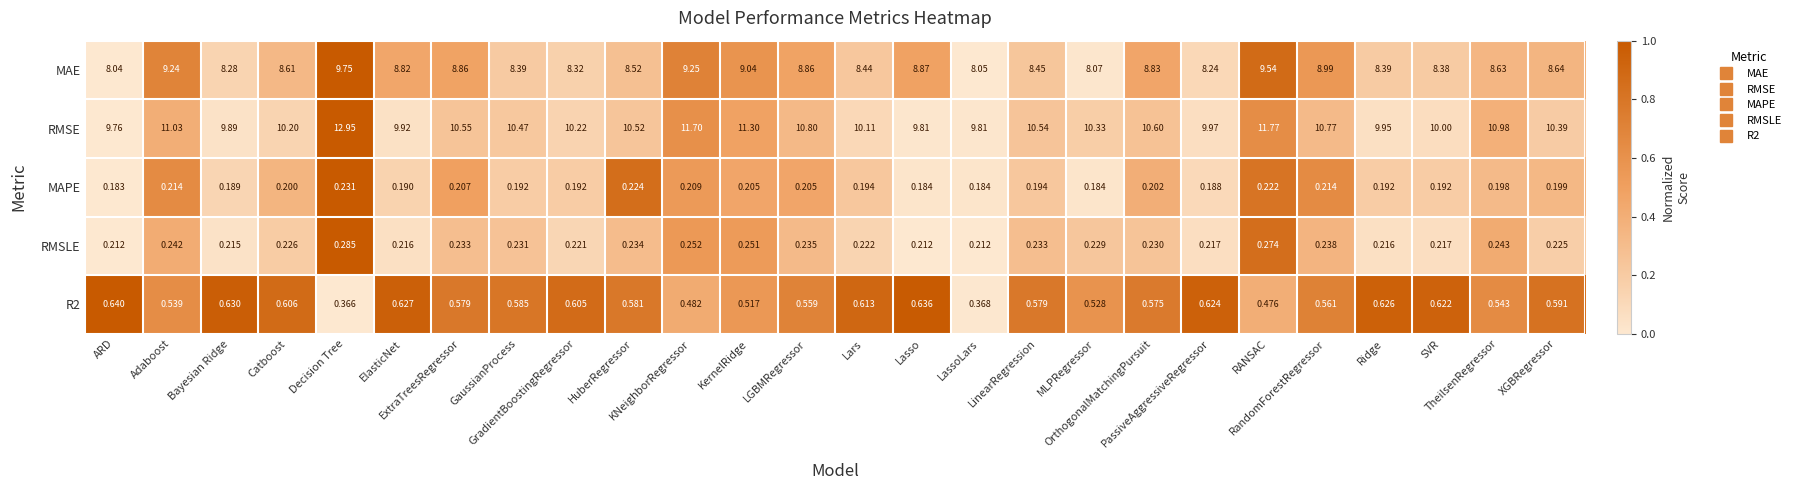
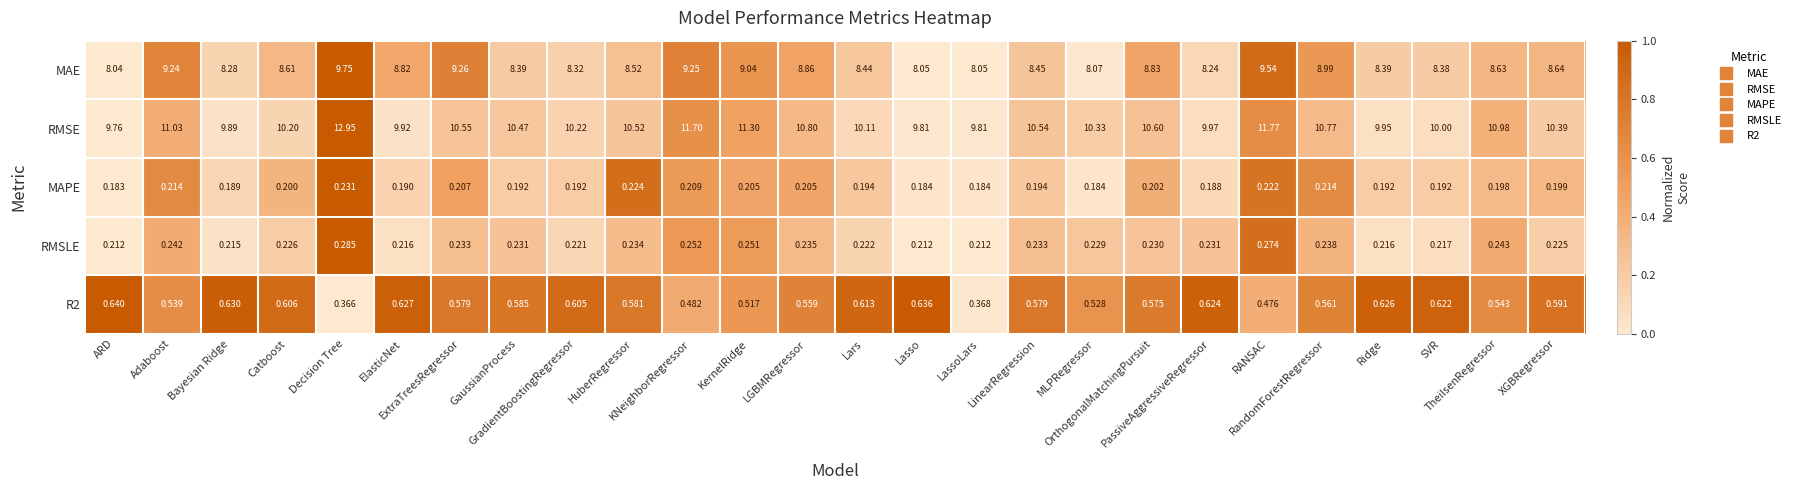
  {
    "MAE": {
      "ARD": 8.04,
      "Adaboost": 9.24,
      "Bayesian Ridge": 8.28,
      "Catboost": 8.61,
      "Decision Tree": 9.75,
      "ElasticNet": 8.82,
-     "ExtraTreesRegressor": 8.86,
+     "ExtraTreesRegressor": 9.26,
      "GaussianProcess": 8.39,
      "GradientBoostingRegressor": 8.32,
      "HuberRegressor": 8.52,
      "KNeighborRegressor": 9.25,
      "KernelRidge": 9.04,
      "LGBMRegressor": 8.86,
      "Lars": 8.44,
-     "Lasso": 8.87,
+     "Lasso": 8.05,
      "LassoLars": 8.05,
      "LinearRegression": 8.45,
      "MLPRegressor": 8.07,
      "OrthogonalMatchingPursuit": 8.83,
      "PassiveAggressiveRegressor": 8.24,
      "RANSAC": 9.54,
      "RandomForestRegressor": 8.99,
      "Ridge": 8.39,
      "SVR": 8.38,
      "TheilsenRegressor": 8.63,
      "XGBRegressor": 8.64
    },
    "RMSE": {
      "ARD": 9.76,
      "Adaboost": 11.03,
      "Bayesian Ridge": 9.89,
      "Catboost": 10.20,
      "Decision Tree": 12.95,
      "ElasticNet": 9.92,
      "ExtraTreesRegressor": 10.55,
      "GaussianProcess": 10.47,
      "GradientBoostingRegressor": 10.22,
      "HuberRegressor": 10.52,
      "KNeighborRegressor": 11.70,
      "KernelRidge": 11.30,
      "LGBMRegressor": 10.80,
      "Lars": 10.11,
      "Lasso": 9.81,
      "LassoLars": 9.81,
      "LinearRegression": 10.54,
      "MLPRegressor": 10.33,
      "OrthogonalMatchingPursuit": 10.60,
      "PassiveAggressiveRegressor": 9.97,
      "RANSAC": 11.77,
      "RandomForestRegressor": 10.77,
      "Ridge": 9.95,
      "SVR": 10.00,
      "TheilsenRegressor": 10.98,
      "XGBRegressor": 10.39
    },
    "MAPE": {
      "ARD": 0.183,
      "Adaboost": 0.214,
      "Bayesian Ridge": 0.189,
      "Catboost": 0.200,
      "Decision Tree": 0.231,
      "ElasticNet": 0.190,
      "ExtraTreesRegressor": 0.207,
      "GaussianProcess": 0.192,
      "GradientBoostingRegressor": 0.192,
      "HuberRegressor": 0.224,
      "KNeighborRegressor": 0.209,
      "KernelRidge": 0.205,
      "LGBMRegressor": 0.205,
      "Lars": 0.194,
      "Lasso": 0.184,
      "LassoLars": 0.184,
      "LinearRegression": 0.194,
      "MLPRegressor": 0.184,
      "OrthogonalMatchingPursuit": 0.202,
      "PassiveAggressiveRegressor": 0.188,
      "RANSAC": 0.222,
      "RandomForestRegressor": 0.214,
      "Ridge": 0.192,
      "SVR": 0.192,
      "TheilsenRegressor": 0.198,
      "XGBRegressor": 0.199
    },
    "RMSLE": {
      "ARD": 0.212,
      "Adaboost": 0.242,
      "Bayesian Ridge": 0.215,
      "Catboost": 0.226,
      "Decision Tree": 0.285,
      "ElasticNet": 0.216,
      "ExtraTreesRegressor": 0.233,
      "GaussianProcess": 0.231,
      "GradientBoostingRegressor": 0.221,
      "HuberRegressor": 0.234,
      "KNeighborRegressor": 0.252,
      "KernelRidge": 0.251,
      "LGBMRegressor": 0.235,
      "Lars": 0.222,
      "Lasso": 0.212,
      "LassoLars": 0.212,
      "LinearRegression": 0.233,
      "MLPRegressor": 0.229,
      "OrthogonalMatchingPursuit": 0.230,
-     "PassiveAggressiveRegressor": 0.217,
+     "PassiveAggressiveRegressor": 0.231,
      "RANSAC": 0.274,
      "RandomForestRegressor": 0.238,
      "Ridge": 0.216,
      "SVR": 0.217,
      "TheilsenRegressor": 0.243,
      "XGBRegressor": 0.225
    },
    "R2": {
      "ARD": 0.640,
      "Adaboost": 0.539,
      "Bayesian Ridge": 0.630,
      "Catboost": 0.606,
      "Decision Tree": 0.366,
      "ElasticNet": 0.627,
      "ExtraTreesRegressor": 0.579,
      "GaussianProcess": 0.585,
      "GradientBoostingRegressor": 0.605,
      "HuberRegressor": 0.581,
      "KNeighborRegressor": 0.482,
      "KernelRidge": 0.517,
      "LGBMRegressor": 0.559,
      "Lars": 0.613,
      "Lasso": 0.636,
      "LassoLars": 0.368,
      "LinearRegression": 0.579,
      "MLPRegressor": 0.528,
      "OrthogonalMatchingPursuit": 0.575,
      "PassiveAggressiveRegressor": 0.624,
      "RANSAC": 0.476,
      "RandomForestRegressor": 0.561,
      "Ridge": 0.626,
      "SVR": 0.622,
      "TheilsenRegressor": 0.543,
      "XGBRegressor": 0.591
    }
  }
